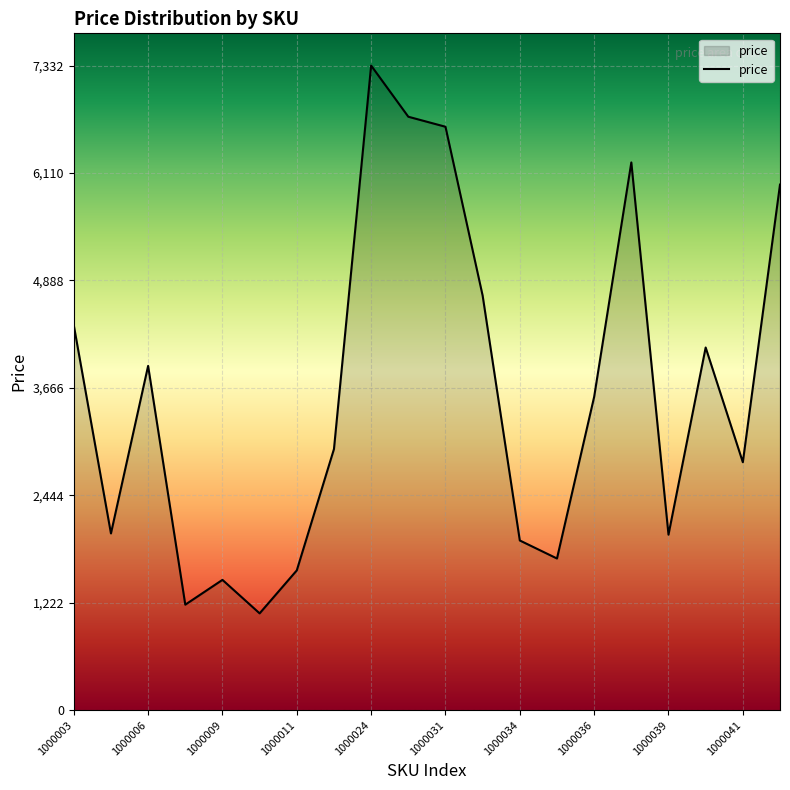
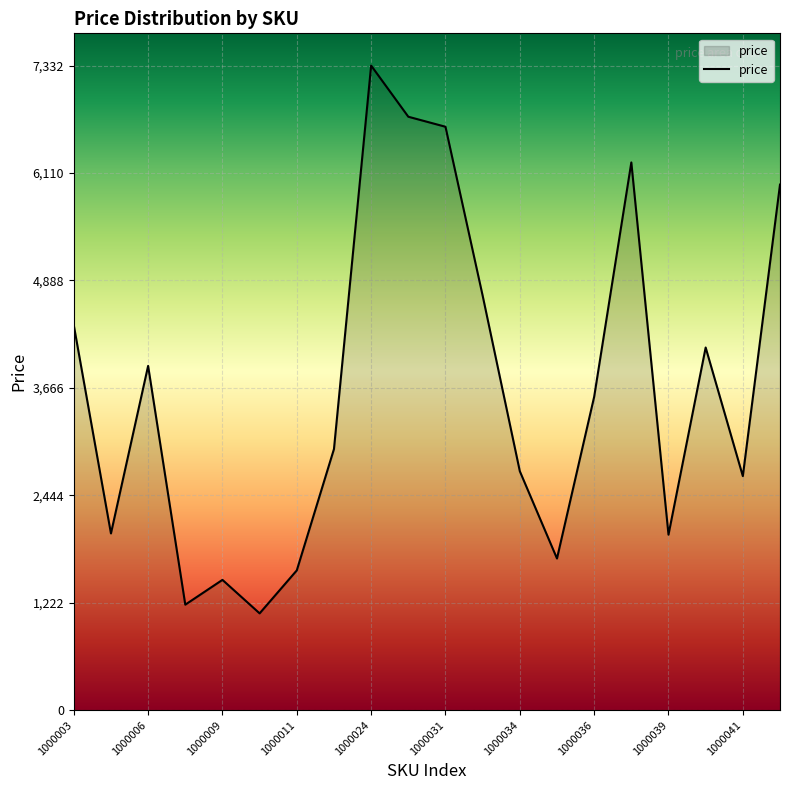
  {
    "1000003": "4,400",
    "1000006": "3,900",
    "1000009": "1,500",
    "1000011": "1,600",
    "1000024": "7,300",
    "1000031": "6,600",
-   "1000034": "1,900",
+   "1000034": "2,700",
    "1000036": "3,600",
    "1000039": "2,000",
-   "1000041": "2,800"
+   "1000041": "2,700"
  }
